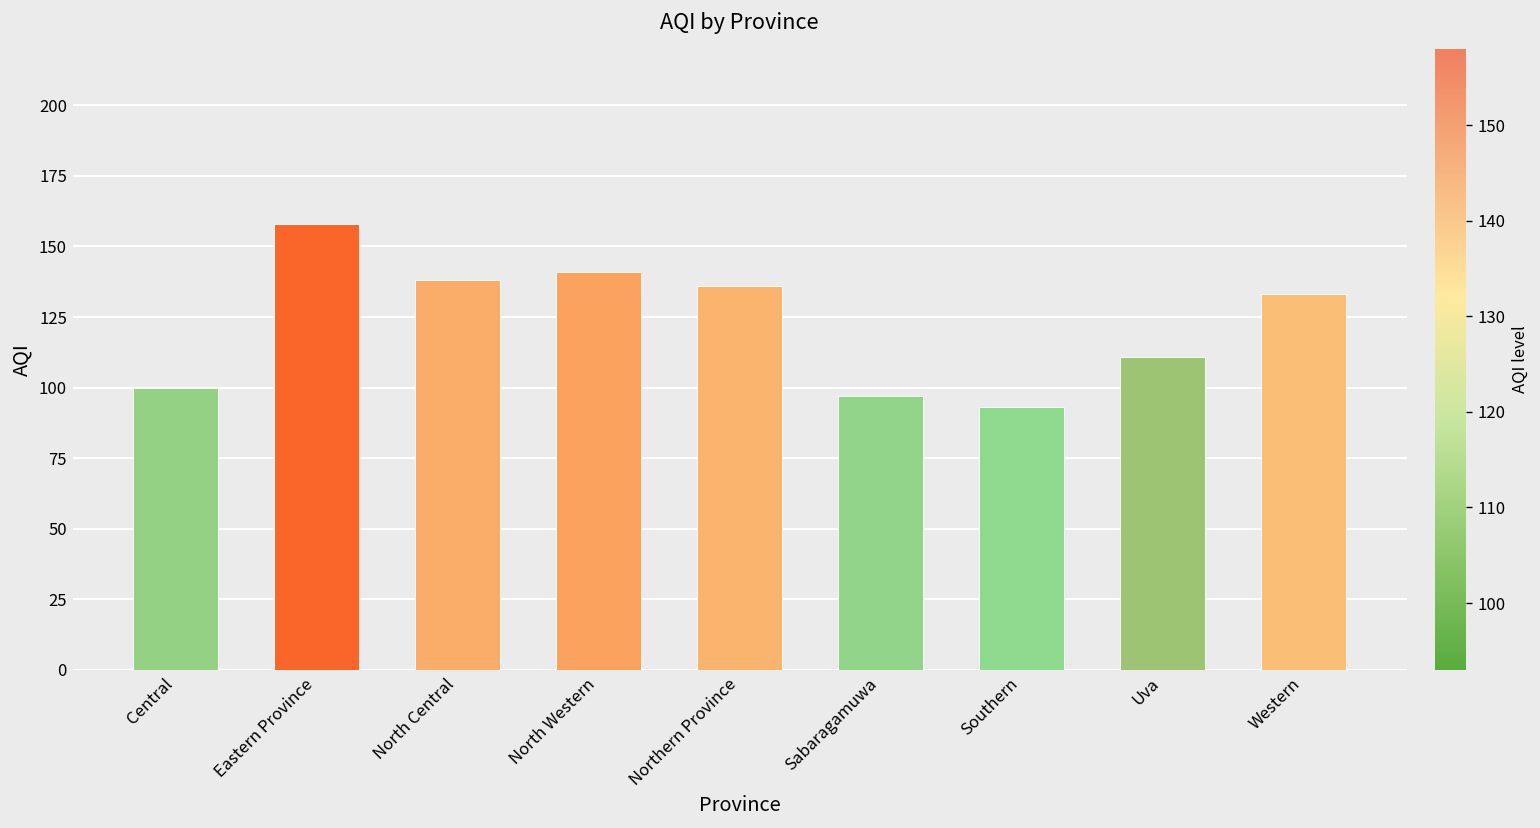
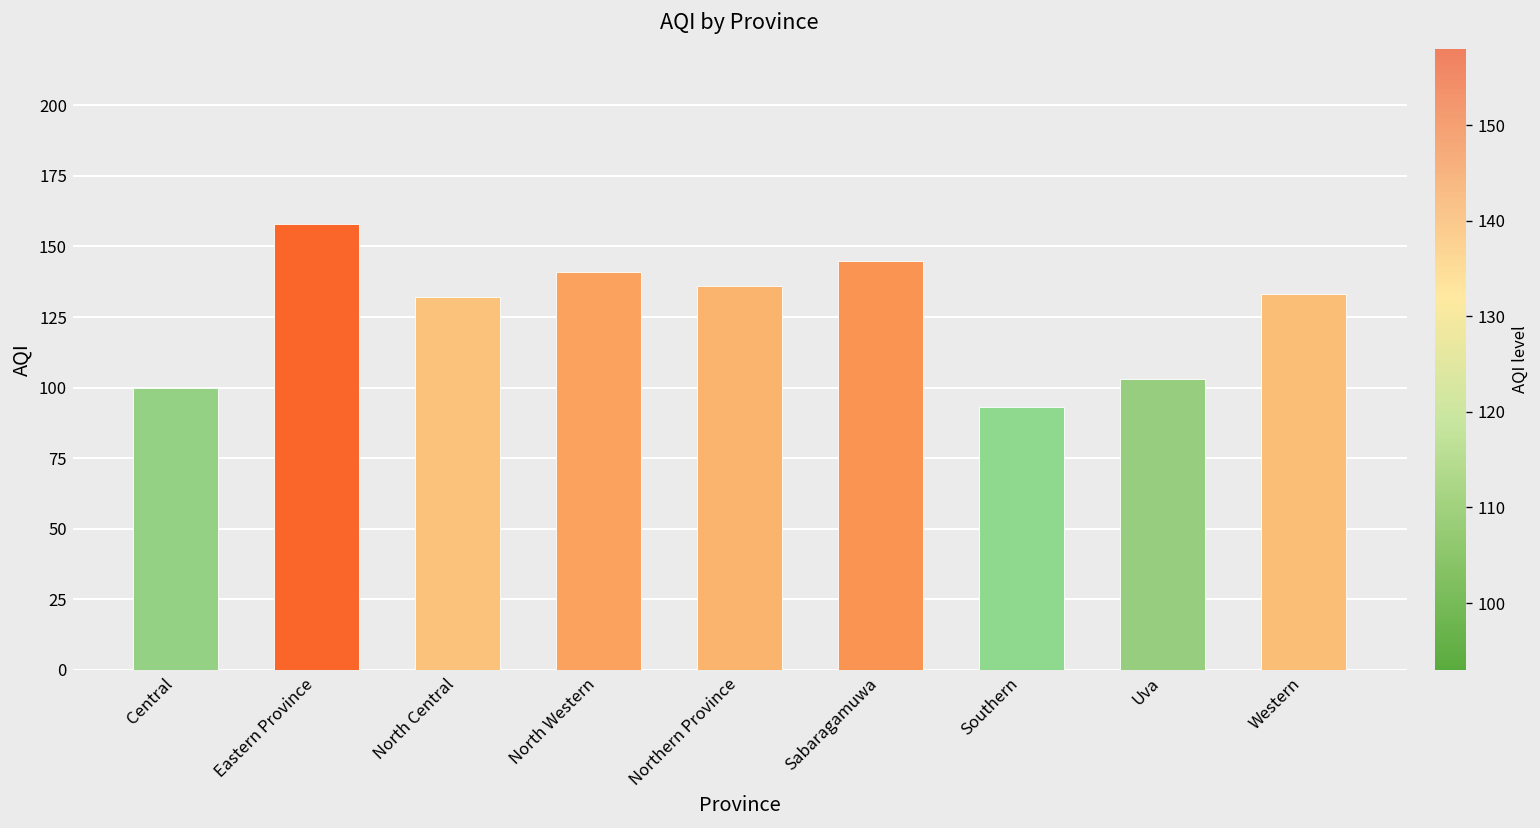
  {
    "Central": 100,
    "Eastern Province": 158,
-   "North Central": 138,
+   "North Central": 132,
    "North Western": 141,
    "Northern Province": 136,
-   "Sabaragamuwa": 97,
+   "Sabaragamuwa": 145,
    "Southern": 93,
-   "Uva": 111,
+   "Uva": 103,
    "Western": 133
  }
